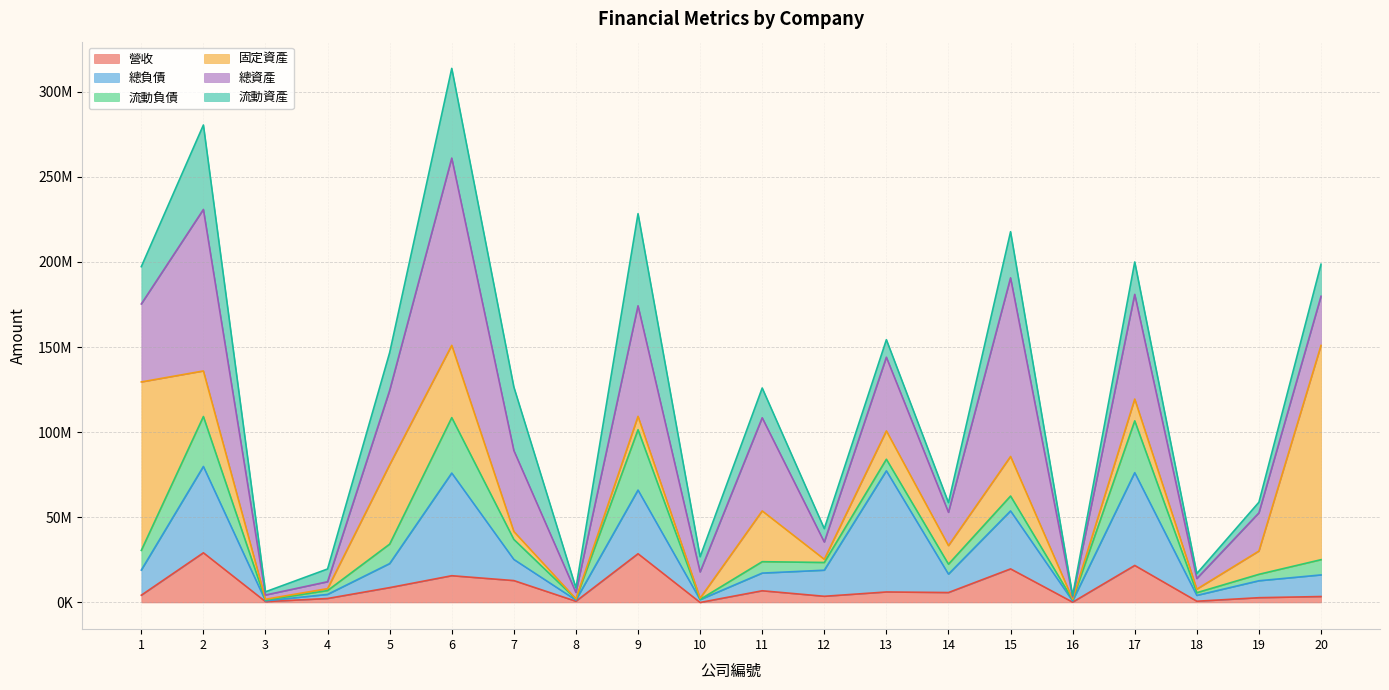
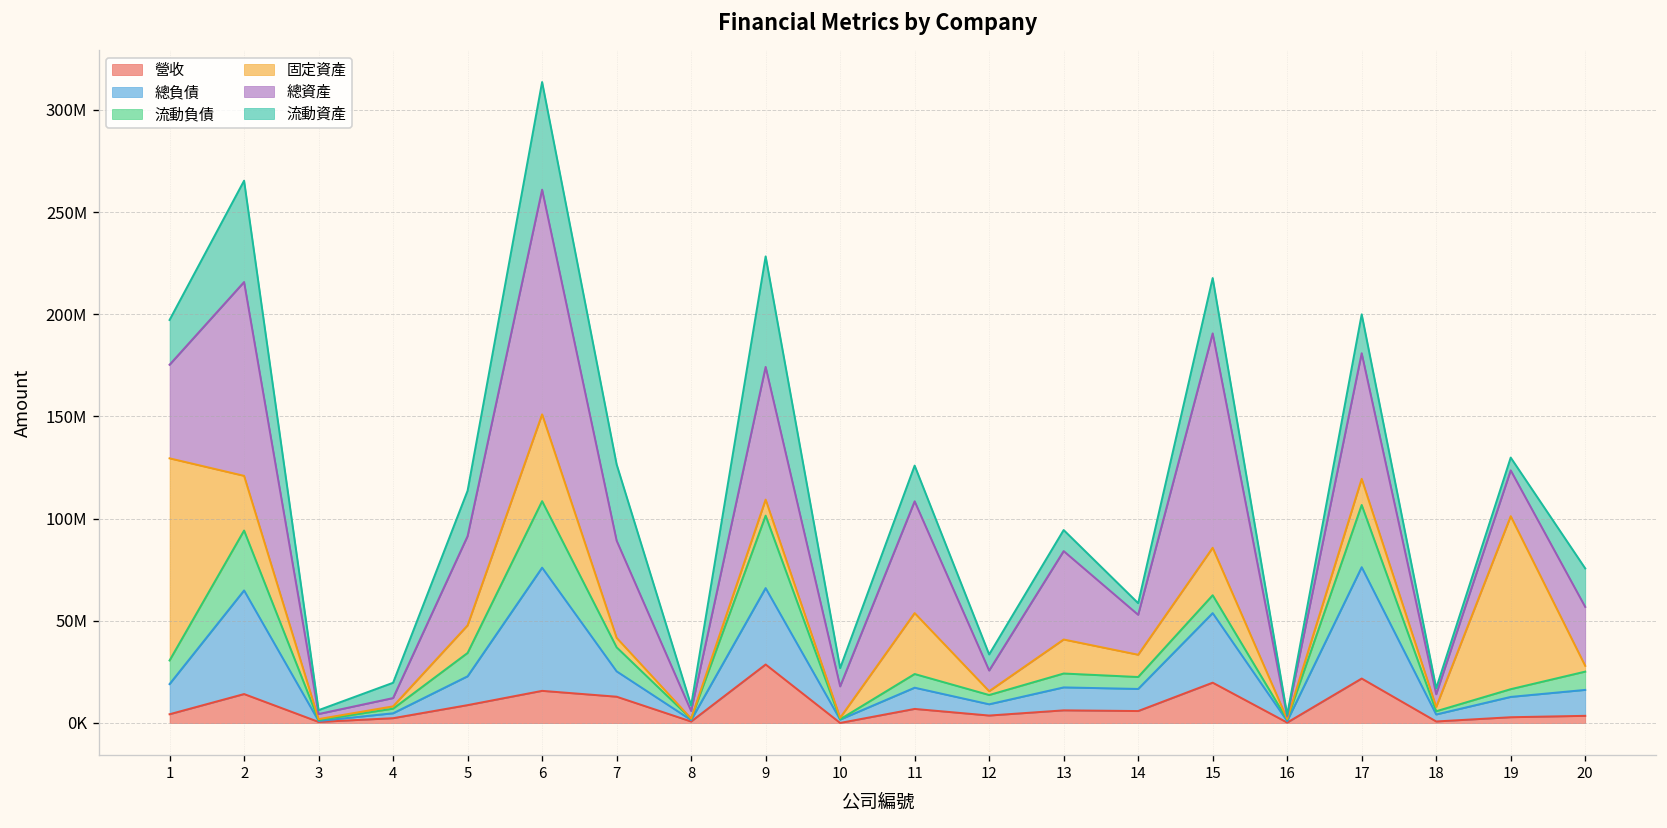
  {
    "營收": {
      "1": 4000000,
-     "2": 29000000,
+     "2": 14000000,
      "4": 2000000,
      "5": 9000000,
      "6": 16000000,
      "7": 13000000,
      "9": 29000000,
      "10": 0,
      "11": 7000000,
      "12": 4000000,
      "13": 6000000,
      "14": 6000000,
      "15": 20000000,
      "17": 22000000,
      "18": 1000000,
      "19": 3000000,
      "20": 3000000
    },
    "總負債": {
      "1": 15000000,
      "2": 51000000,
      "4": 2000000,
      "5": 14000000,
      "6": 60000000,
      "7": 12000000,
      "9": 37000000,
      "11": 10000000,
-     "12": 15000000,
-     "13": 71000000,
+     "12": 6000000,
+     "13": 11000000,
      "14": 11000000,
      "15": 34000000,
      "17": 54000000,
      "18": 3000000,
      "19": 10000000,
      "20": 13000000
    },
    "固定資產": {
      "1": 99000000,
      "2": 27000000,
-     "5": 47000000,
+     "5": 14000000,
      "6": 42000000,
      "7": 5000000,
      "9": 8000000,
      "11": 30000000,
      "12": 2000000,
      "13": 17000000,
      "14": 11000000,
      "15": 23000000,
      "17": 13000000,
      "18": 2000000,
-     "19": 14000000,
-     "20": 126000000
+     "19": 85000000,
+     "20": 3000000
    },
    "總資產": {
      "1": 46000000,
      "2": 95000000,
      "3": 2000000,
      "4": 4000000,
      "5": 44000000,
      "6": 110000000,
      "7": 48000000,
      "8": 4000000,
      "9": 65000000,
      "10": 15000000,
      "11": 55000000,
      "12": 10000000,
      "13": 43000000,
      "14": 20000000,
      "15": 105000000,
      "17": 61000000,
      "18": 6000000,
      "19": 22000000,
      "20": 29000000
    }
  }
